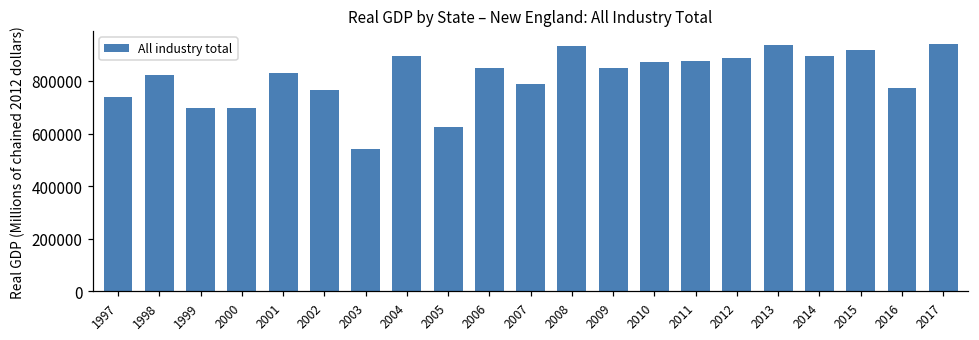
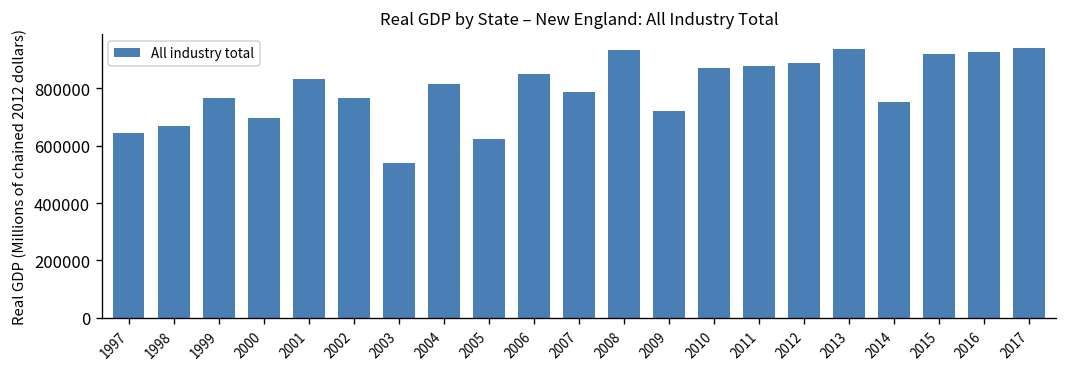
  {
-   "1997": 740000,
-   "1998": 820000,
-   "1999": 700000,
+   "1997": 640000,
+   "1998": 670000,
+   "1999": 770000,
    "2000": 700000,
    "2001": 830000,
    "2002": 770000,
    "2003": 540000,
-   "2004": 900000,
+   "2004": 820000,
    "2005": 620000,
    "2006": 850000,
    "2007": 790000,
    "2008": 930000,
-   "2009": 850000,
+   "2009": 720000,
    "2010": 870000,
    "2011": 880000,
    "2012": 890000,
    "2013": 940000,
-   "2014": 890000,
+   "2014": 750000,
    "2015": 920000,
-   "2016": 770000,
+   "2016": 930000,
    "2017": 940000
  }
